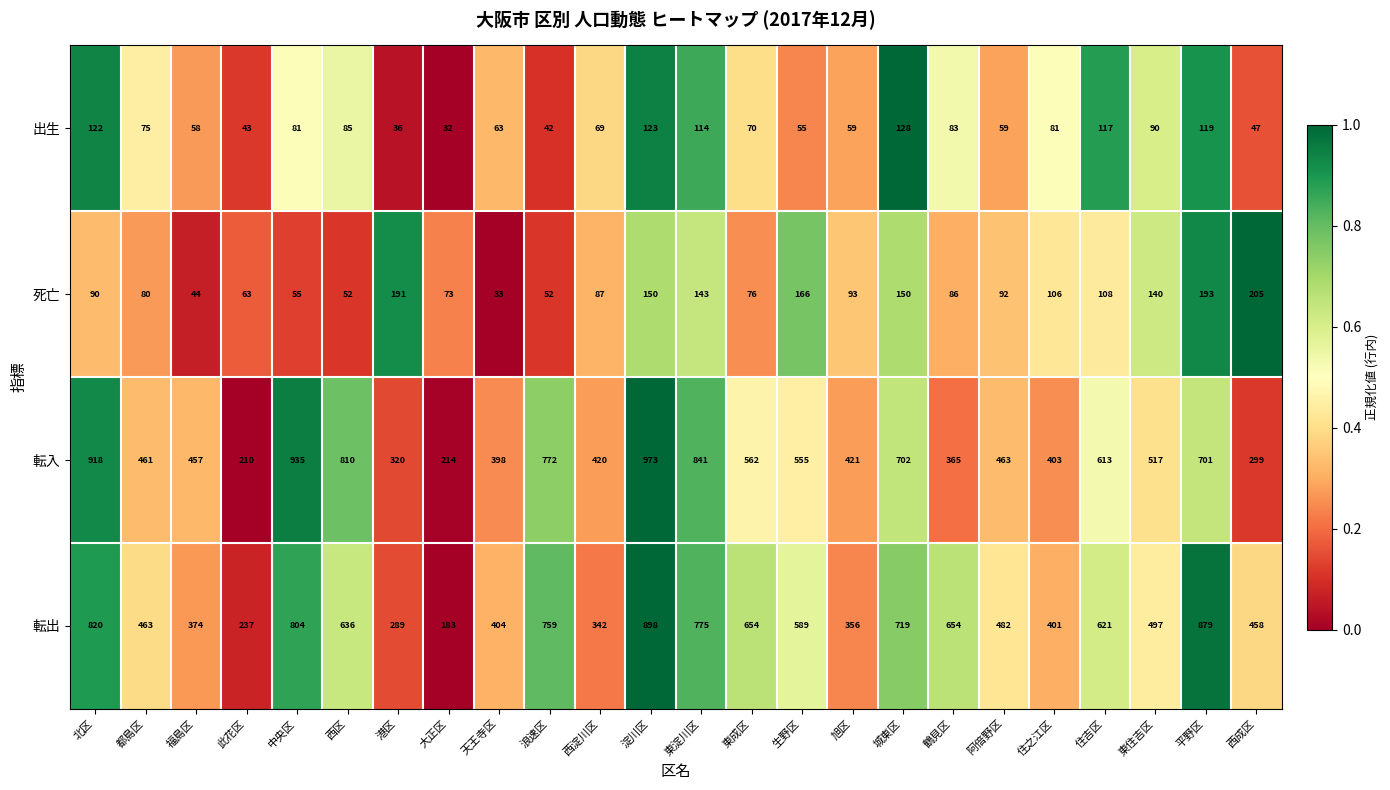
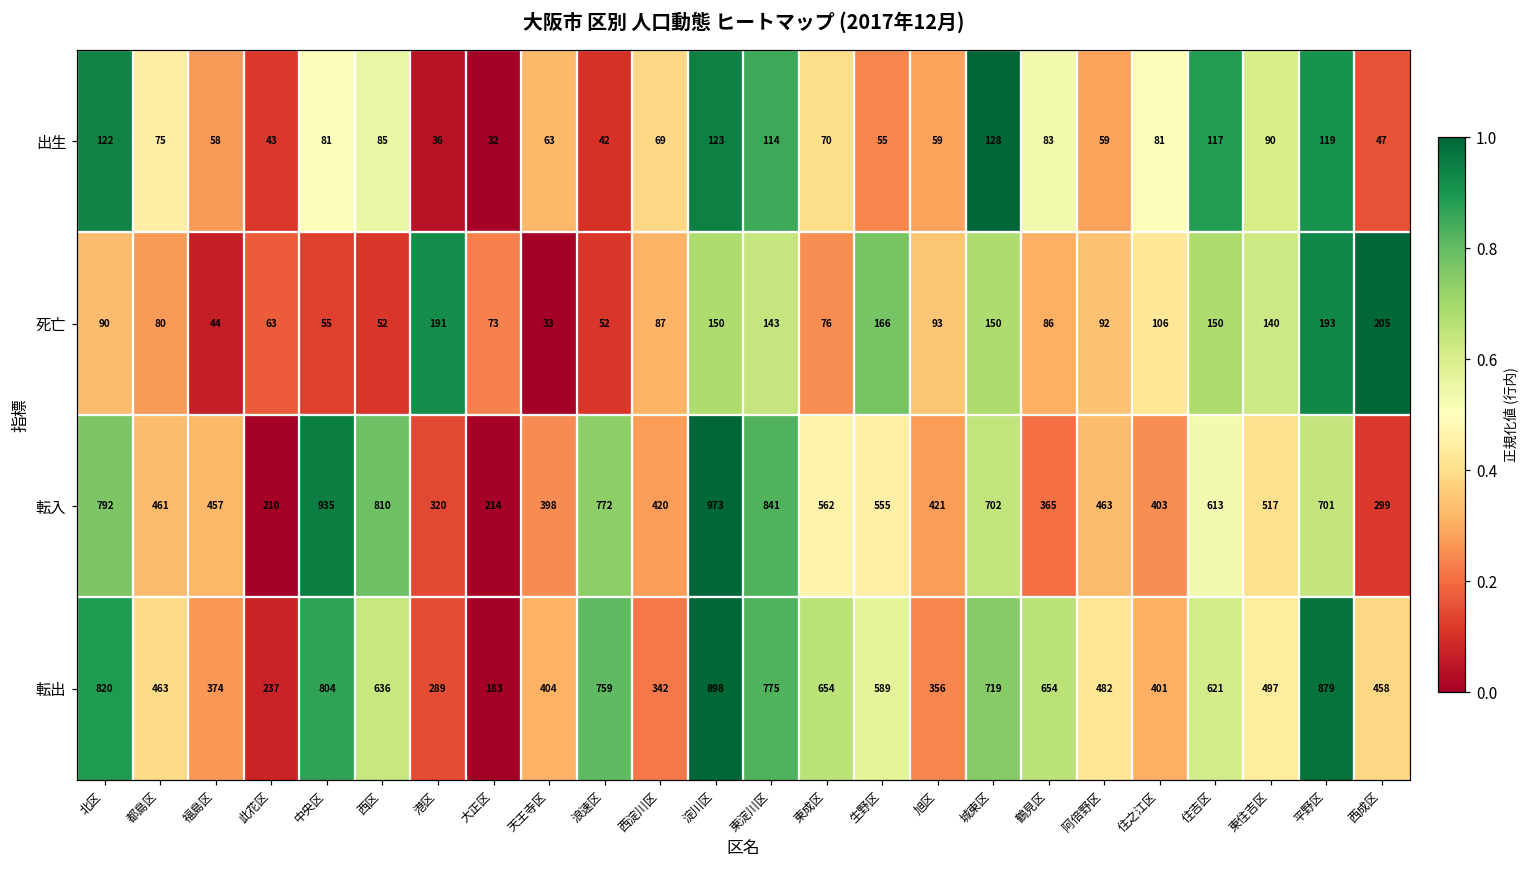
  {
    "出生": {
      "北区": 122,
      "都島区": 75,
      "福島区": 58,
      "此花区": 43,
      "中央区": 81,
      "西区": 85,
      "港区": 36,
      "大正区": 32,
      "天王寺区": 63,
      "浪速区": 42,
      "西淀川区": 69,
      "淀川区": 123,
      "東淀川区": 114,
      "東成区": 70,
      "生野区": 55,
      "旭区": 59,
      "城東区": 128,
      "鶴見区": 83,
      "阿倍野区": 59,
      "住之江区": 81,
      "住吉区": 117,
      "東住吉区": 90,
      "平野区": 119,
      "西成区": 47
    },
    "死亡": {
      "北区": 90,
      "都島区": 80,
      "福島区": 44,
      "此花区": 63,
      "中央区": 55,
      "西区": 52,
      "港区": 191,
      "大正区": 73,
      "天王寺区": 33,
      "浪速区": 52,
      "西淀川区": 87,
      "淀川区": 150,
      "東淀川区": 143,
      "東成区": 76,
      "生野区": 166,
      "旭区": 93,
      "城東区": 150,
      "鶴見区": 86,
      "阿倍野区": 92,
      "住之江区": 106,
-     "住吉区": 108,
+     "住吉区": 150,
      "東住吉区": 140,
      "平野区": 193,
      "西成区": 205
    },
    "転入": {
-     "北区": 918,
+     "北区": 792,
      "都島区": 461,
      "福島区": 457,
      "此花区": 210,
      "中央区": 935,
      "西区": 810,
      "港区": 320,
      "大正区": 214,
      "天王寺区": 398,
      "浪速区": 772,
      "西淀川区": 420,
      "淀川区": 973,
      "東淀川区": 841,
      "東成区": 562,
      "生野区": 555,
      "旭区": 421,
      "城東区": 702,
      "鶴見区": 365,
      "阿倍野区": 463,
      "住之江区": 403,
      "住吉区": 613,
      "東住吉区": 517,
      "平野区": 701,
      "西成区": 299
    },
    "転出": {
      "北区": 820,
      "都島区": 463,
      "福島区": 374,
      "此花区": 237,
      "中央区": 804,
      "西区": 636,
      "港区": 289,
      "大正区": 183,
      "天王寺区": 404,
      "浪速区": 759,
      "西淀川区": 342,
      "淀川区": 898,
      "東淀川区": 775,
      "東成区": 654,
      "生野区": 589,
      "旭区": 356,
      "城東区": 719,
      "鶴見区": 654,
      "阿倍野区": 482,
      "住之江区": 401,
      "住吉区": 621,
      "東住吉区": 497,
      "平野区": 879,
      "西成区": 458
    }
  }
